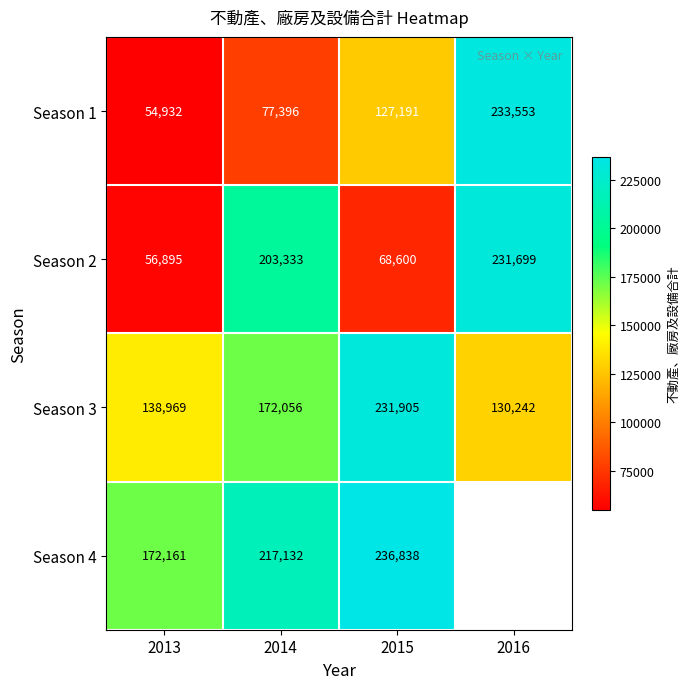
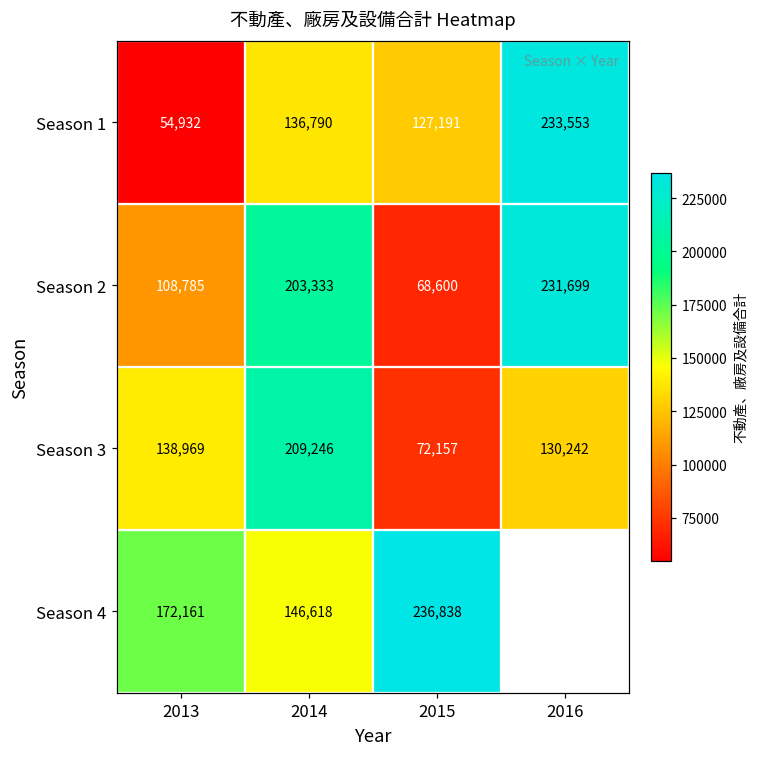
  {
    "Season 1": {
      "2013": "54,932",
-     "2014": "77,396",
+     "2014": "136,790",
      "2015": "127,191"
    },
    "Season 2": {
-     "2013": "56,895",
+     "2013": "108,785",
      "2014": "203,333",
      "2015": "68,600",
      "2016": "231,699"
    },
    "Season 3": {
      "2013": "138,969",
-     "2014": "172,056",
-     "2015": "231,905",
+     "2014": "209,246",
+     "2015": "72,157",
      "2016": "130,242"
    },
    "Season 4": {
      "2013": "172,161",
-     "2014": "217,132",
+     "2014": "146,618",
      "2015": "236,838"
    }
  }
